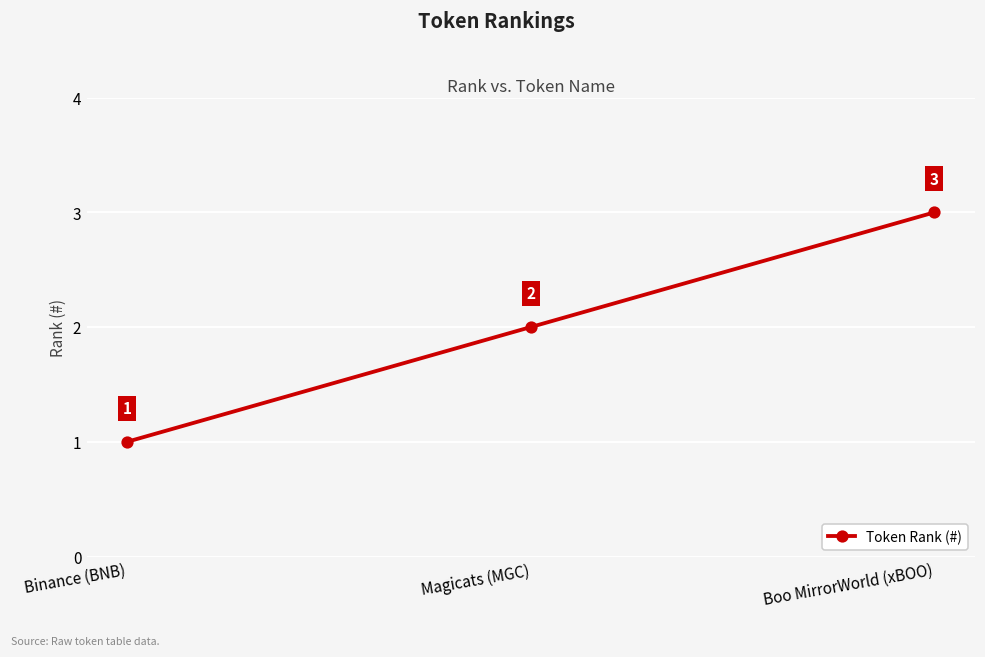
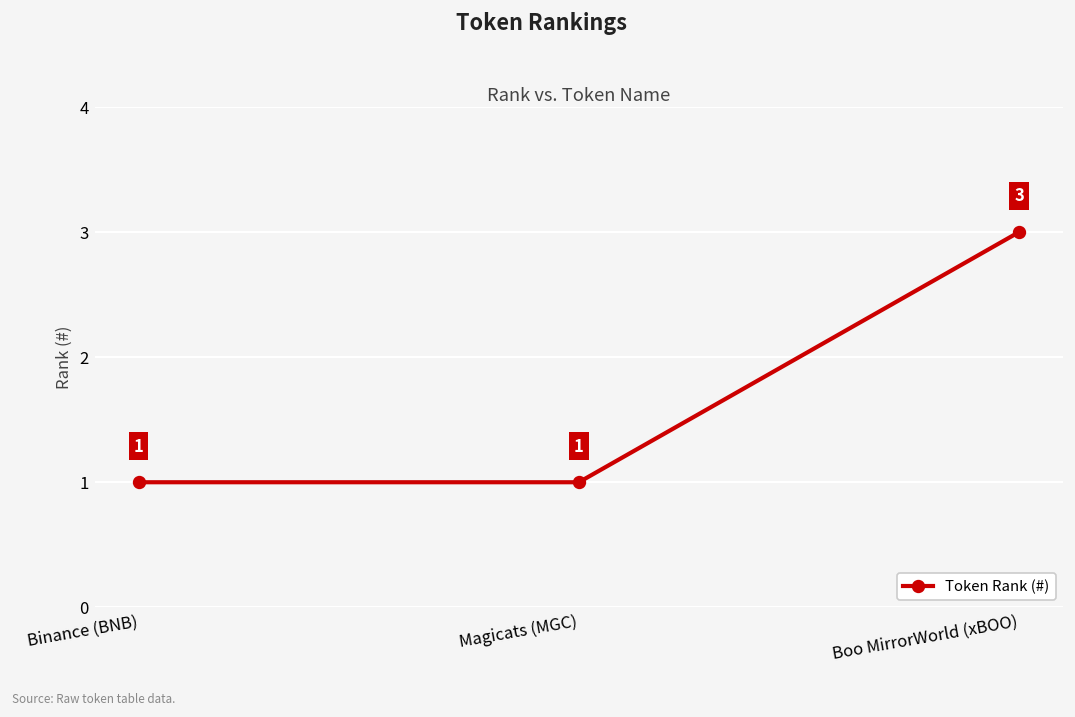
  {
-   "Magicats (MGC)": 2
+   "Magicats (MGC)": 1
  }
